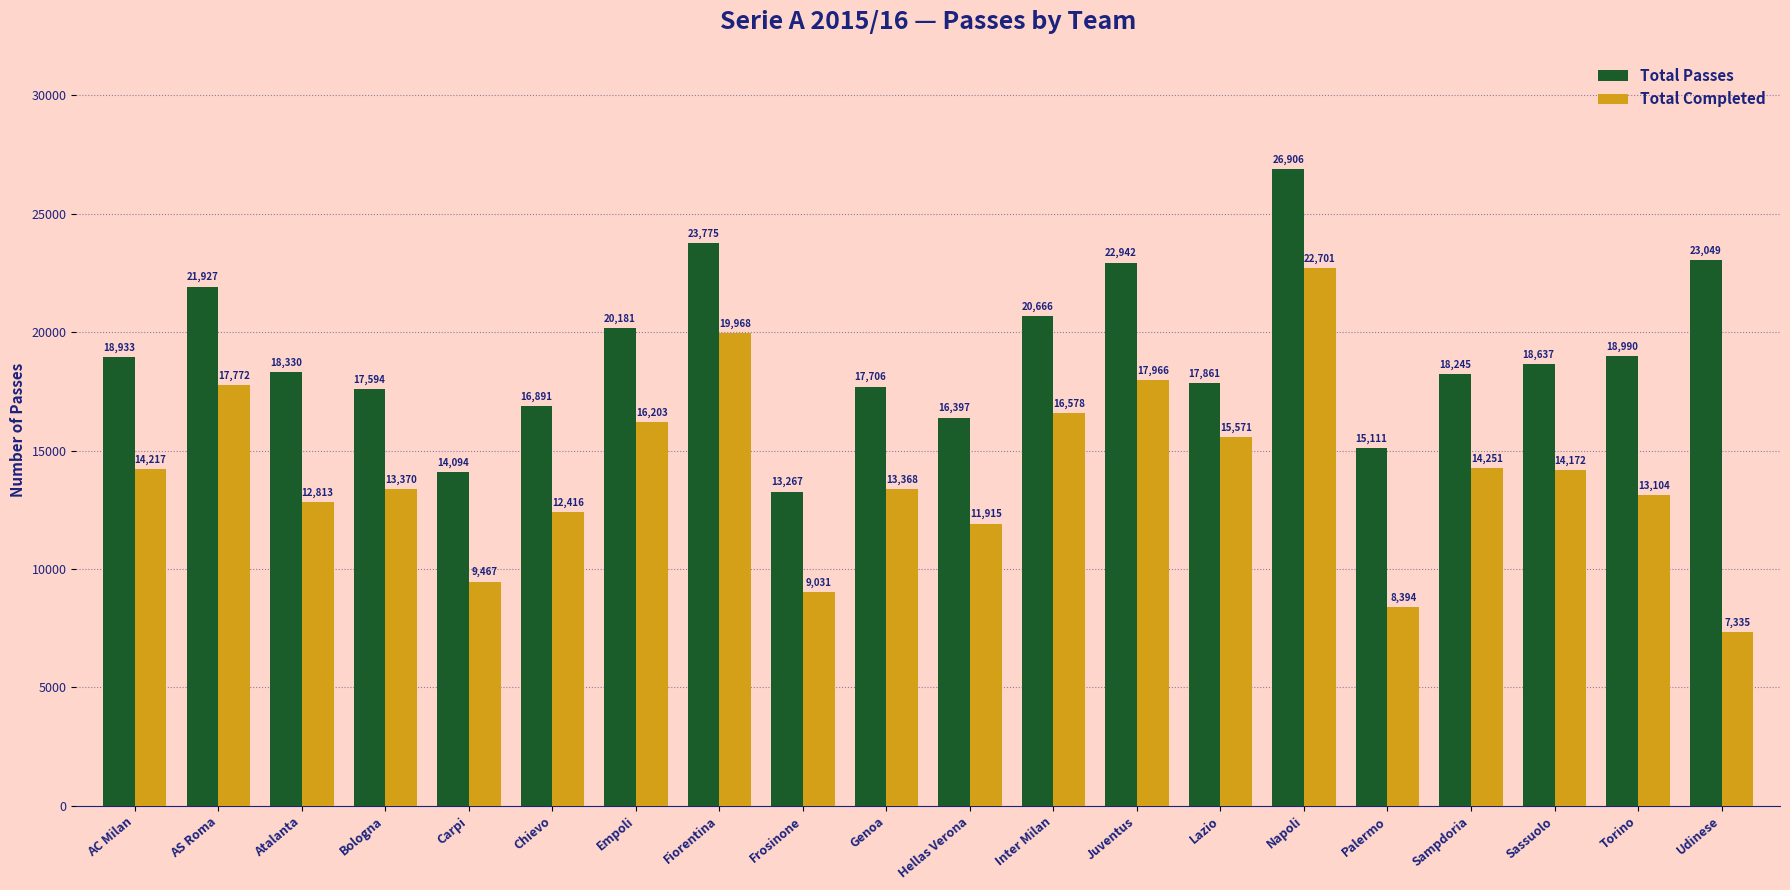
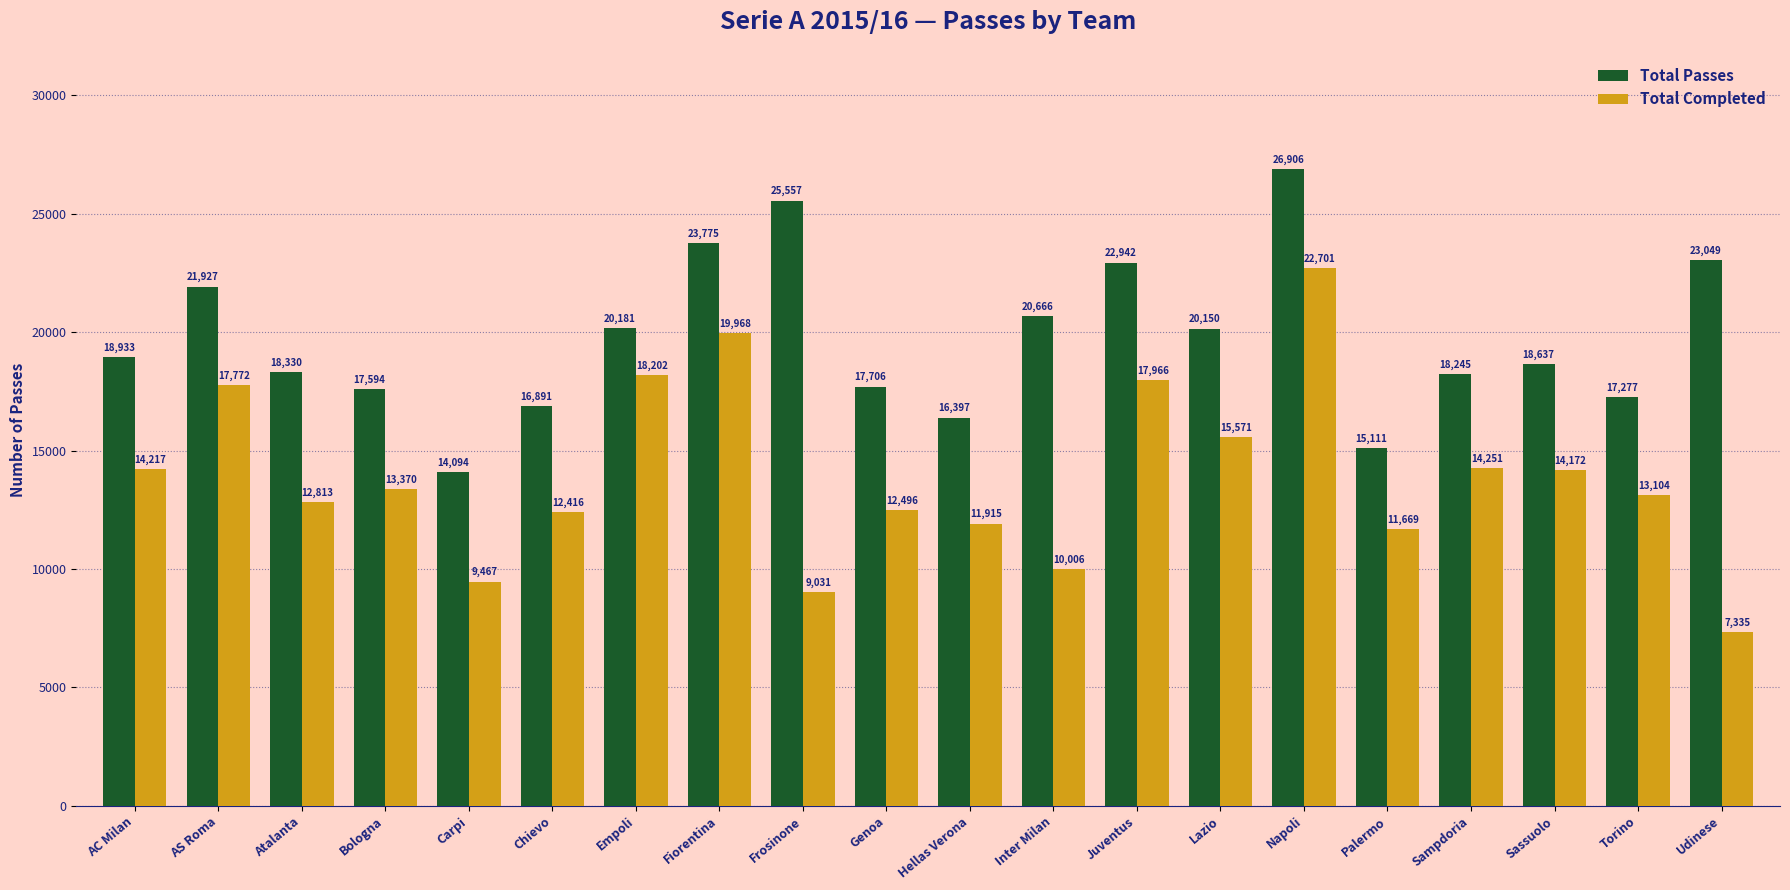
  {
    "Total Passes": {
      "AC Milan": "18,933",
      "AS Roma": "21,927",
      "Atalanta": "18,330",
      "Bologna": "17,594",
      "Carpi": "14,094",
      "Chievo": "16,891",
      "Empoli": "20,181",
      "Fiorentina": "23,775",
-     "Frosinone": "13,267",
+     "Frosinone": "25,557",
      "Genoa": "17,706",
      "Hellas Verona": "16,397",
      "Inter Milan": "20,666",
      "Juventus": "22,942",
-     "Lazio": "17,861",
+     "Lazio": "20,150",
      "Napoli": "26,906",
      "Palermo": "15,111",
      "Sampdoria": "18,245",
      "Sassuolo": "18,637",
-     "Torino": "18,990",
+     "Torino": "17,277",
      "Udinese": "23,049"
    },
    "Total Completed": {
      "AC Milan": "14,217",
      "AS Roma": "17,772",
      "Atalanta": "12,813",
      "Bologna": "13,370",
      "Carpi": "9,467",
      "Chievo": "12,416",
-     "Empoli": "16,203",
+     "Empoli": "18,202",
      "Fiorentina": "19,968",
      "Frosinone": "9,031",
-     "Genoa": "13,368",
+     "Genoa": "12,496",
      "Hellas Verona": "11,915",
-     "Inter Milan": "16,578",
+     "Inter Milan": "10,006",
      "Juventus": "17,966",
      "Lazio": "15,571",
      "Napoli": "22,701",
-     "Palermo": "8,394",
+     "Palermo": "11,669",
      "Sampdoria": "14,251",
      "Sassuolo": "14,172",
      "Torino": "13,104",
      "Udinese": "7,335"
    }
  }
